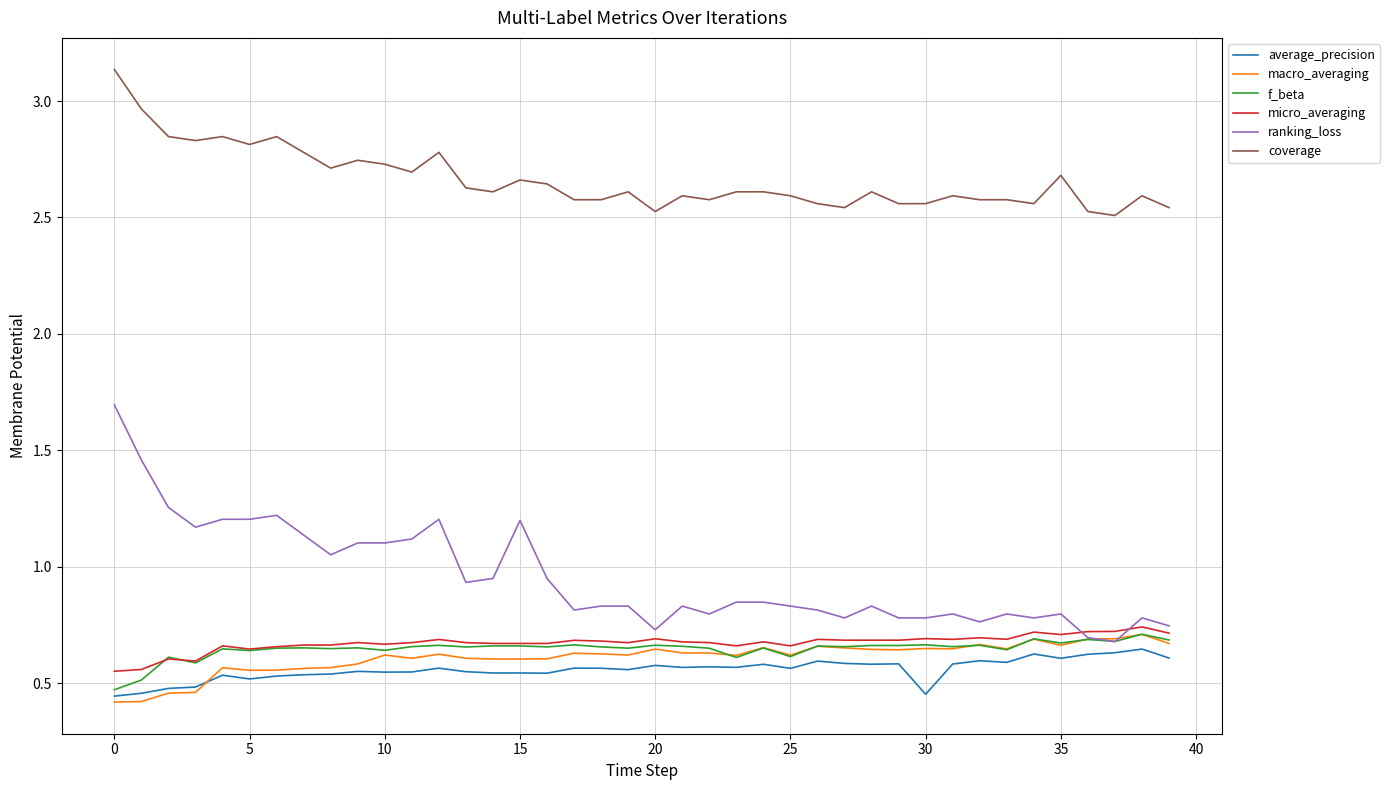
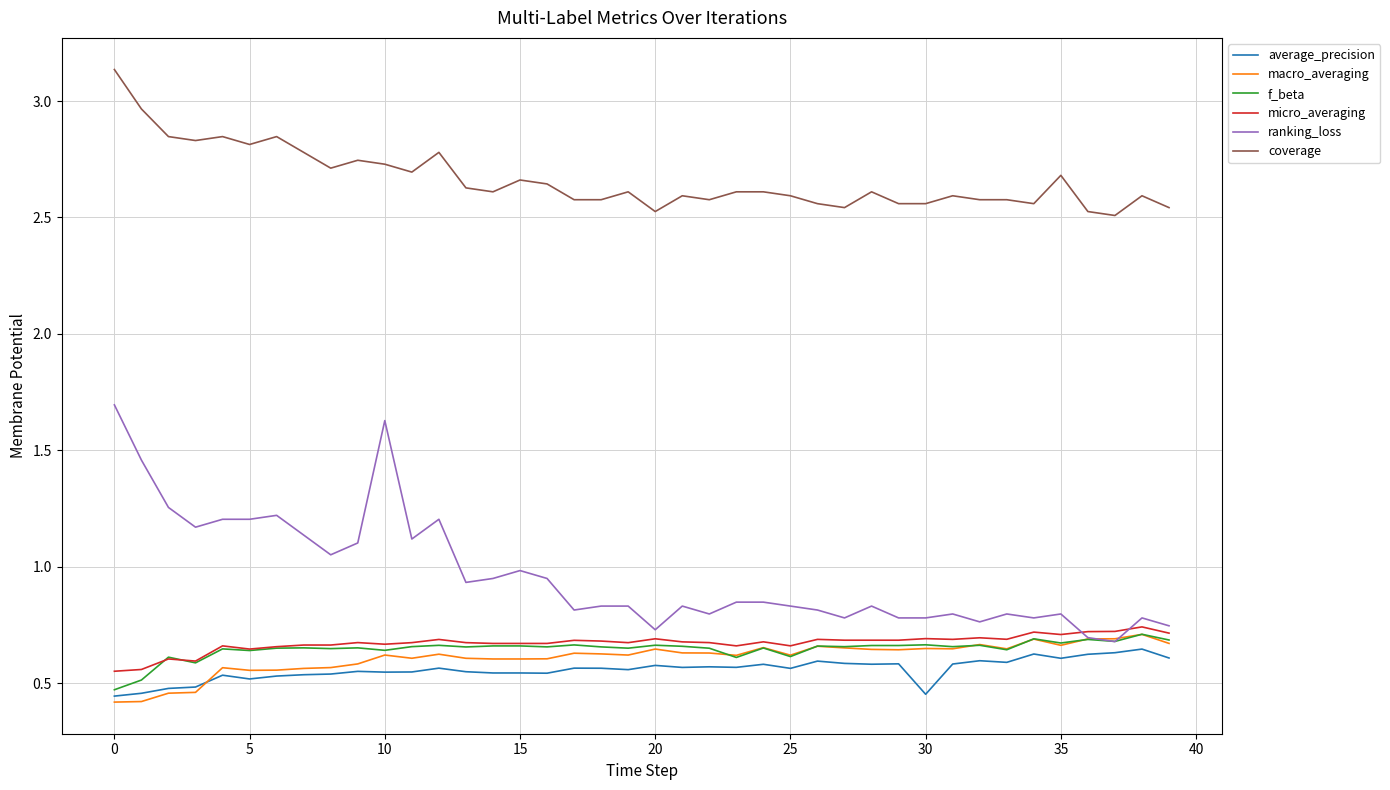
  {
    "average_precision": {
      "0": 0.44,
      "5": 0.52,
      "10": 0.55,
      "15": 0.54,
      "20": 0.58,
      "25": 0.56,
      "30": 0.45,
      "35": 0.61
    },
    "macro_averaging": {
      "0": 0.42,
      "5": 0.55,
      "10": 0.62,
      "15": 0.60,
      "20": 0.65,
      "30": 0.65
    },
    "f_beta": {
      "0": 0.47,
      "10": 0.64,
      "20": 0.66,
      "30": 0.66
    },
    "micro_averaging": {
      "0": 0.55,
      "10": 0.67,
      "20": 0.69,
      "25": 0.66,
      "30": 0.69,
      "35": 0.71
    },
    "ranking_loss": {
      "0": 1.69,
      "5": 1.20,
-     "10": 1.10,
-     "15": 1.20,
+     "10": 1.63,
+     "15": 0.98,
      "20": 0.73,
      "25": 0.83,
      "30": 0.78,
      "35": 0.80
    },
    "coverage": {
      "0": 3.14,
      "5": 2.81,
      "10": 2.73,
      "15": 2.66,
      "20": 2.53,
      "25": 2.59,
      "30": 2.56,
      "35": 2.68
    }
  }
